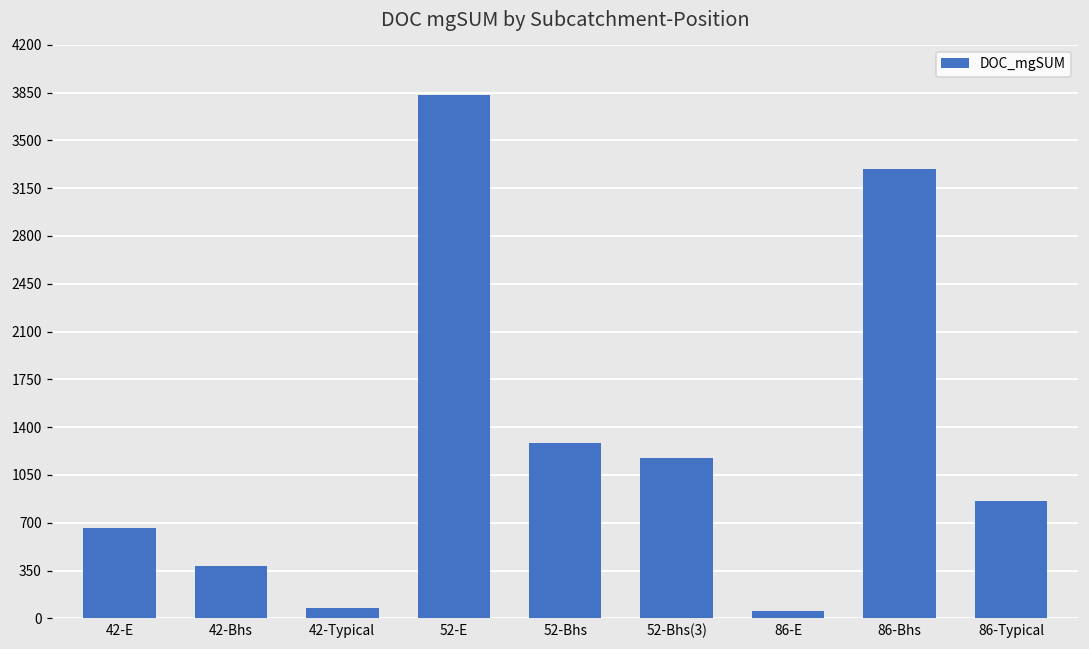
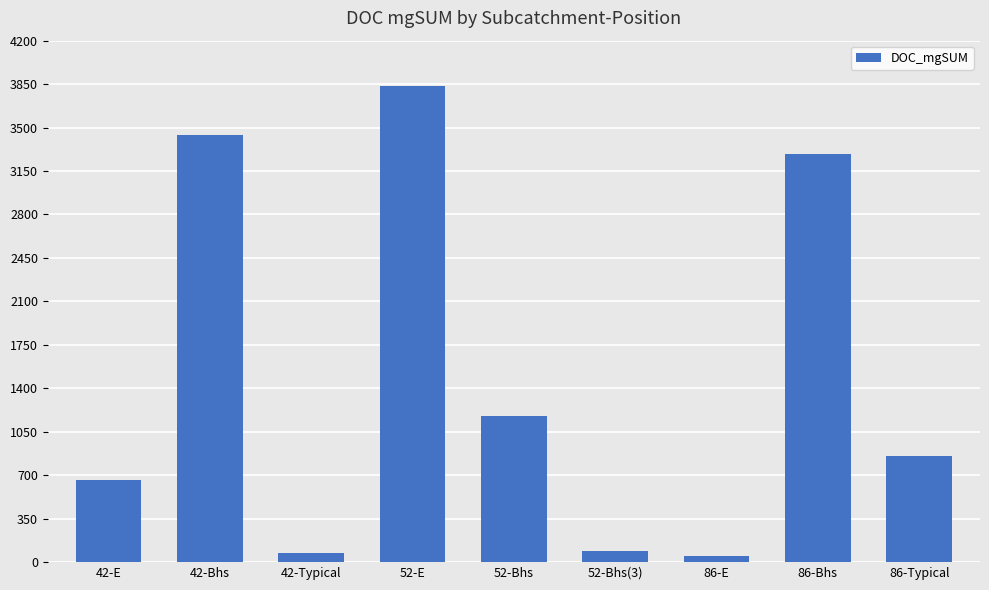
  {
    "42-E": 660,
-   "42-Bhs": 380,
+   "42-Bhs": 3440,
    "42-Typical": 70,
    "52-E": 3830,
-   "52-Bhs": 1280,
-   "52-Bhs(3)": 1170,
+   "52-Bhs": 1180,
+   "52-Bhs(3)": 90,
    "86-E": 50,
    "86-Bhs": 3290,
    "86-Typical": 860
  }
